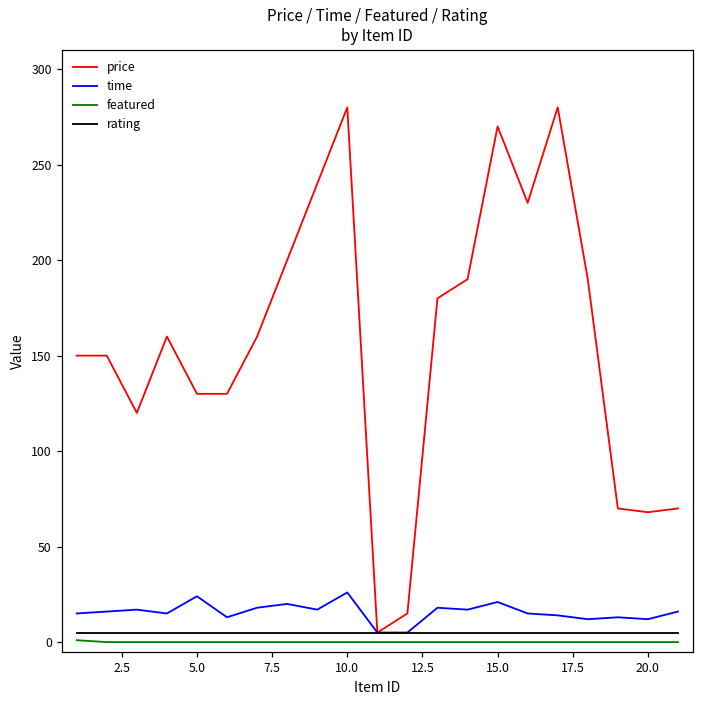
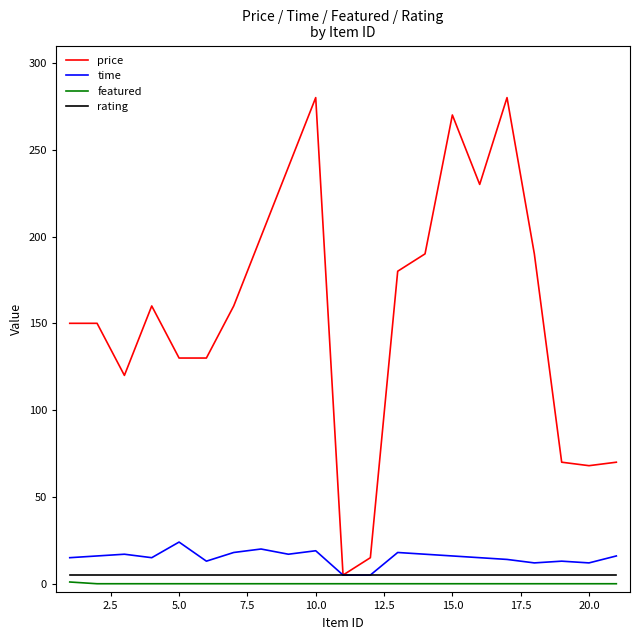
  {
    "price": {
      "5.0": 130,
      "10.0": 280,
      "15.0": 270,
      "20.0": 68
    },
    "time": {
      "5.0": 24,
-     "10.0": 26,
-     "15.0": 21,
+     "10.0": 19,
+     "15.0": 16,
      "20.0": 12
    },
    "featured": {
      "5.0": 0,
      "10.0": 0,
      "15.0": 0,
      "20.0": 0
    },
    "rating": {
      "5.0": 5,
      "10.0": 5,
      "15.0": 5,
      "20.0": 5
    }
  }
